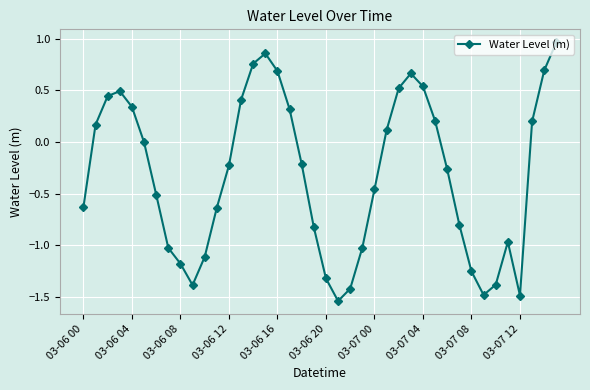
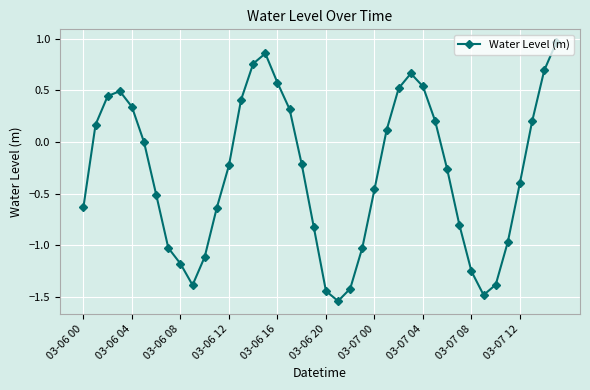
  {
    "03-06 00": -0.63,
    "03-06 04": 0.34,
    "03-06 08": -1.18,
    "03-06 12": -0.23,
-   "03-06 16": 0.69,
-   "03-06 20": -1.32,
+   "03-06 16": 0.58,
+   "03-06 20": -1.44,
    "03-07 00": -0.46,
    "03-07 04": 0.54,
    "03-07 08": -1.25,
-   "03-07 12": -1.49
+   "03-07 12": -0.39
  }
